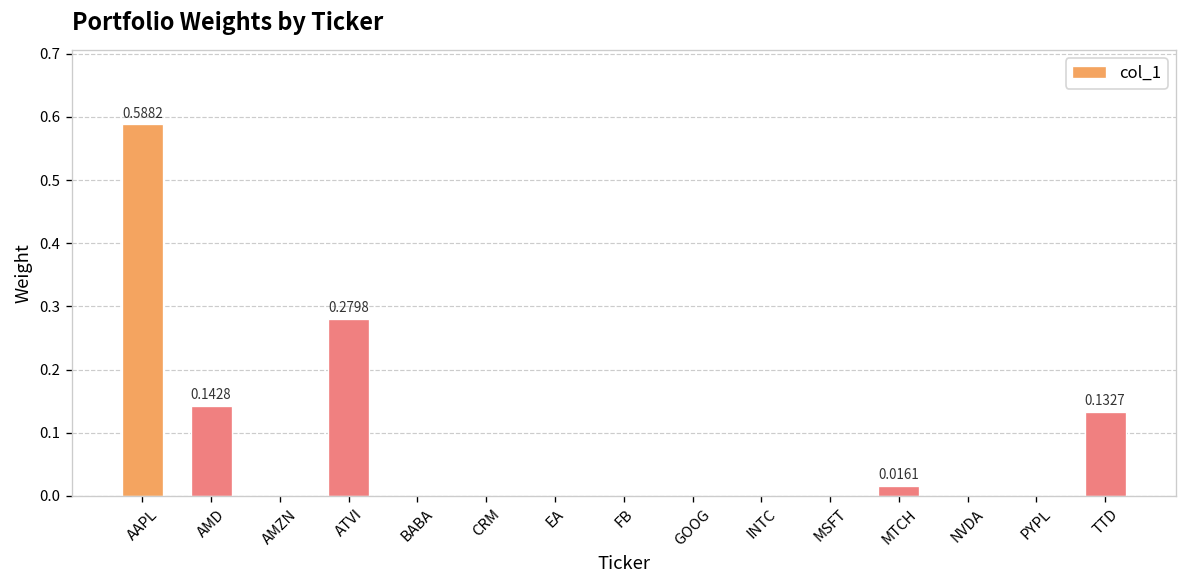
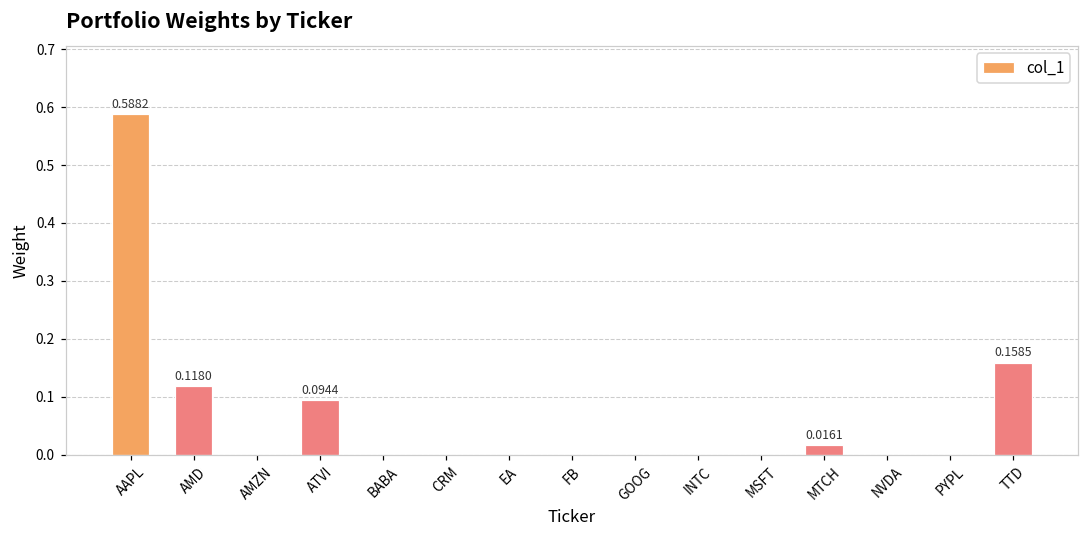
  {
    "AAPL": 0.5882,
-   "AMD": 0.1428,
-   "ATVI": 0.2798,
+   "AMD": 0.1180,
+   "ATVI": 0.0944,
    "MTCH": 0.0161,
-   "TTD": 0.1327
+   "TTD": 0.1585
  }
